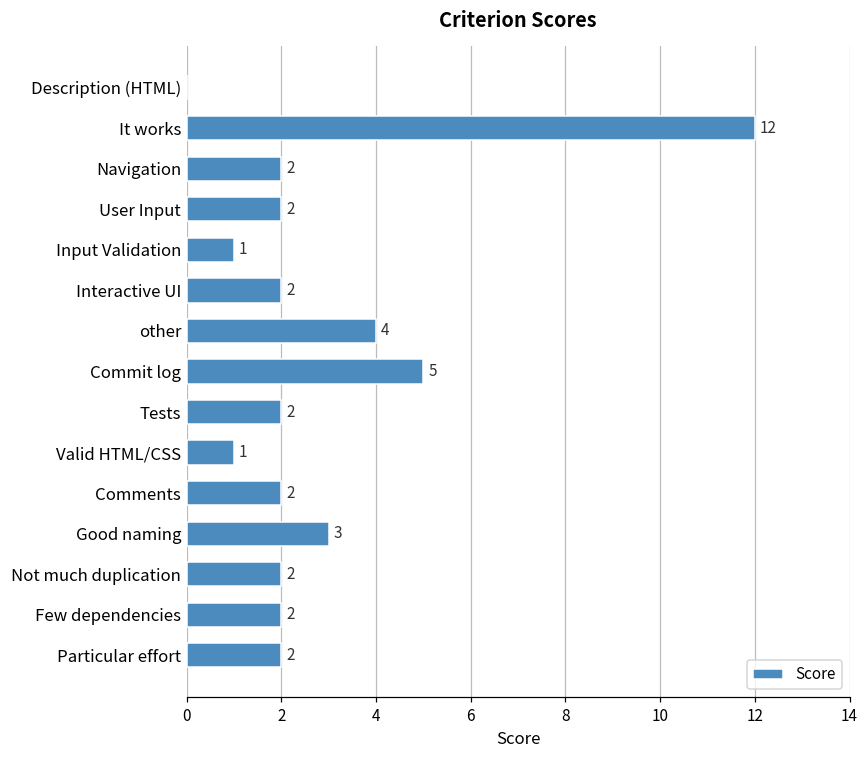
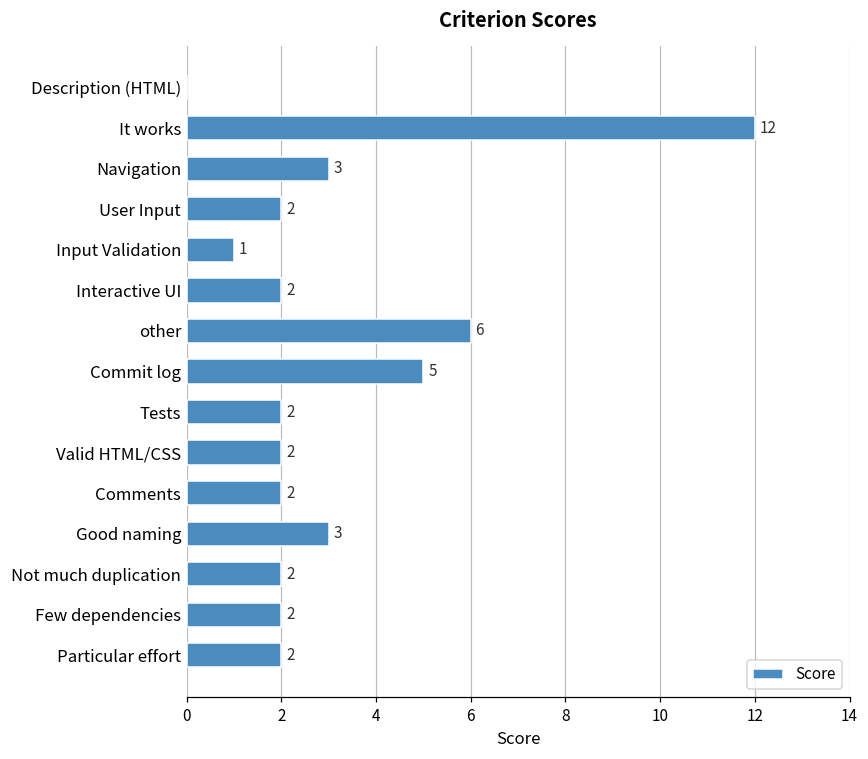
  {
    "It works": 12,
-   "Navigation": 2,
+   "Navigation": 3,
    "User Input": 2,
    "Input Validation": 1,
    "Interactive UI": 2,
-   "other": 4,
+   "other": 6,
    "Commit log": 5,
    "Tests": 2,
-   "Valid HTML/CSS": 1,
+   "Valid HTML/CSS": 2,
    "Comments": 2,
    "Good naming": 3,
    "Not much duplication": 2,
    "Few dependencies": 2,
    "Particular effort": 2
  }
